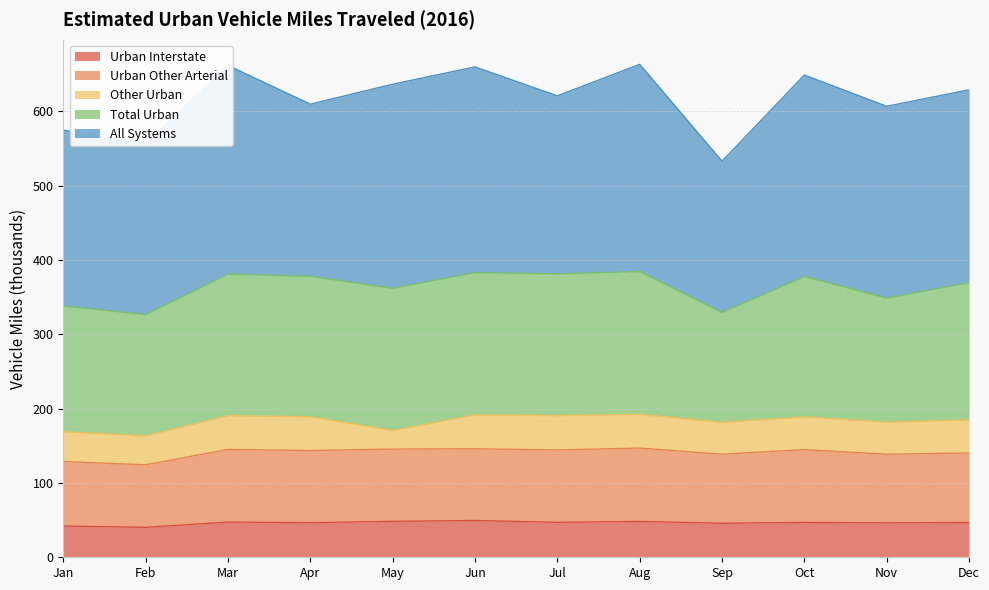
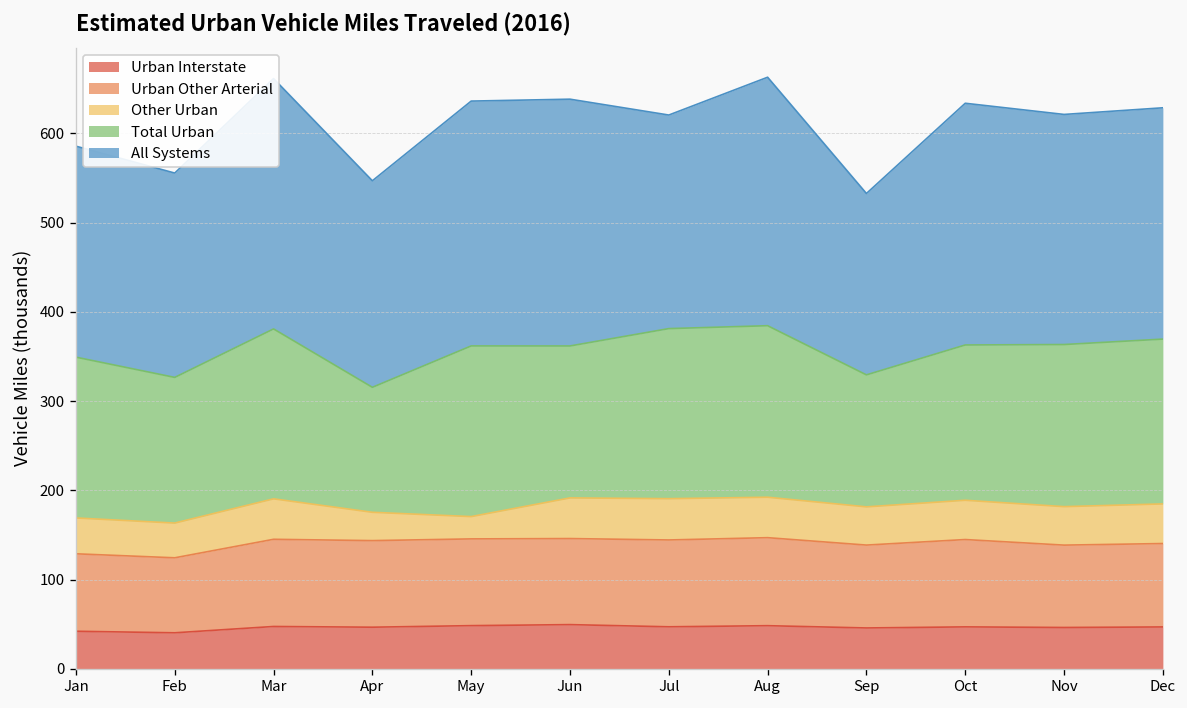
  {
    "Other Urban": {
      "Jan": 40,
      "Feb": 40,
      "Mar": 50,
-     "Apr": 50,
+     "Apr": 30,
      "May": 30,
      "Jun": 50,
      "Jul": 50,
      "Aug": 50,
      "Sep": 40,
      "Oct": 40,
      "Nov": 40,
      "Dec": 40
    },
    "Total Urban": {
-     "Jan": 170,
+     "Jan": 180,
      "Feb": 160,
      "Mar": 190,
-     "Apr": 190,
+     "Apr": 140,
      "May": 190,
-     "Jun": 190,
+     "Jun": 170,
      "Jul": 190,
      "Aug": 190,
      "Sep": 150,
-     "Oct": 190,
-     "Nov": 170,
+     "Oct": 170,
+     "Nov": 180,
      "Dec": 180
    },
    "All Systems": {
      "Jan": 240,
      "Apr": 230,
      "May": 270,
      "Jun": 280,
      "Jul": 240,
      "Aug": 280,
      "Sep": 200,
      "Oct": 270,
      "Nov": 260,
      "Dec": 260
    }
  }
